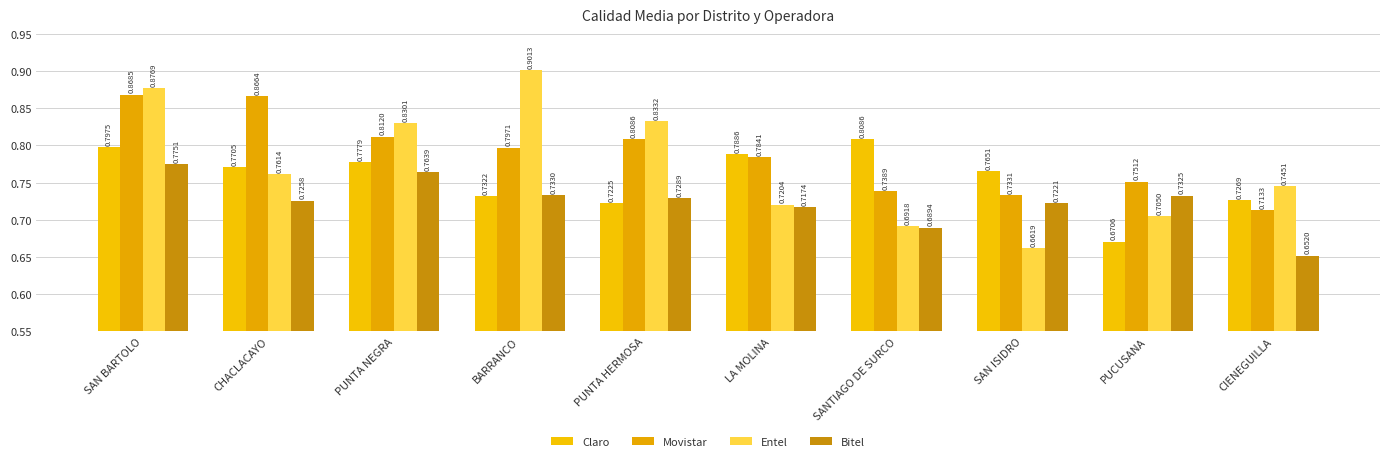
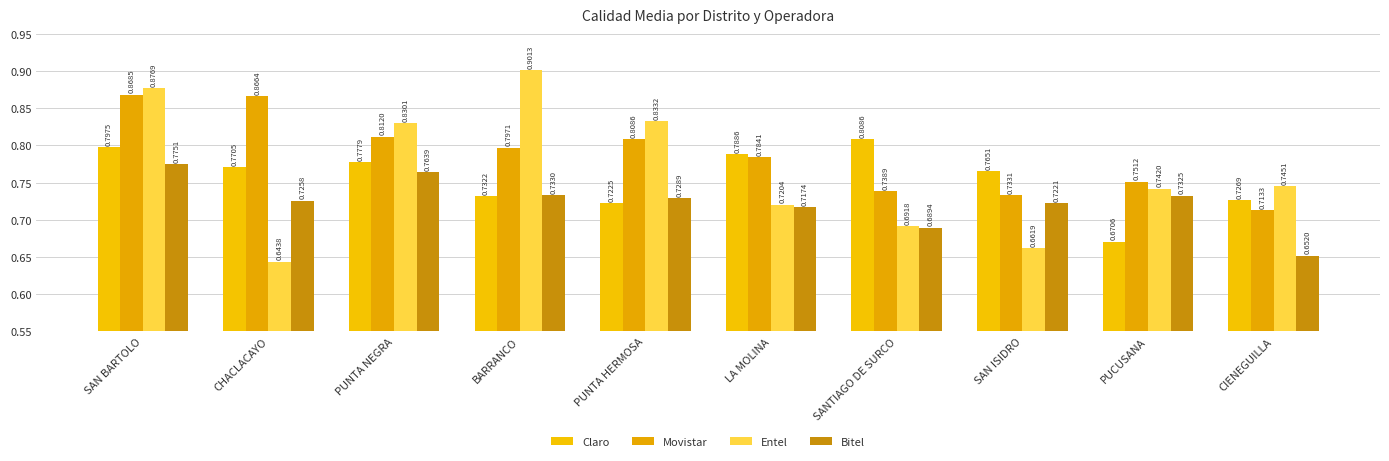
  {
    "Entel": {
      "SAN BARTOLO": 0.8769,
-     "CHACLACAYO": 0.7614,
+     "CHACLACAYO": 0.6438,
      "PUNTA NEGRA": 0.8301,
      "BARRANCO": 0.9013,
      "PUNTA HERMOSA": 0.8332,
      "LA MOLINA": 0.7204,
      "SANTIAGO DE SURCO": 0.6918,
      "SAN ISIDRO": 0.6619,
-     "PUCUSANA": 0.7050,
+     "PUCUSANA": 0.7420,
      "CIENEGUILLA": 0.7451
    }
  }
